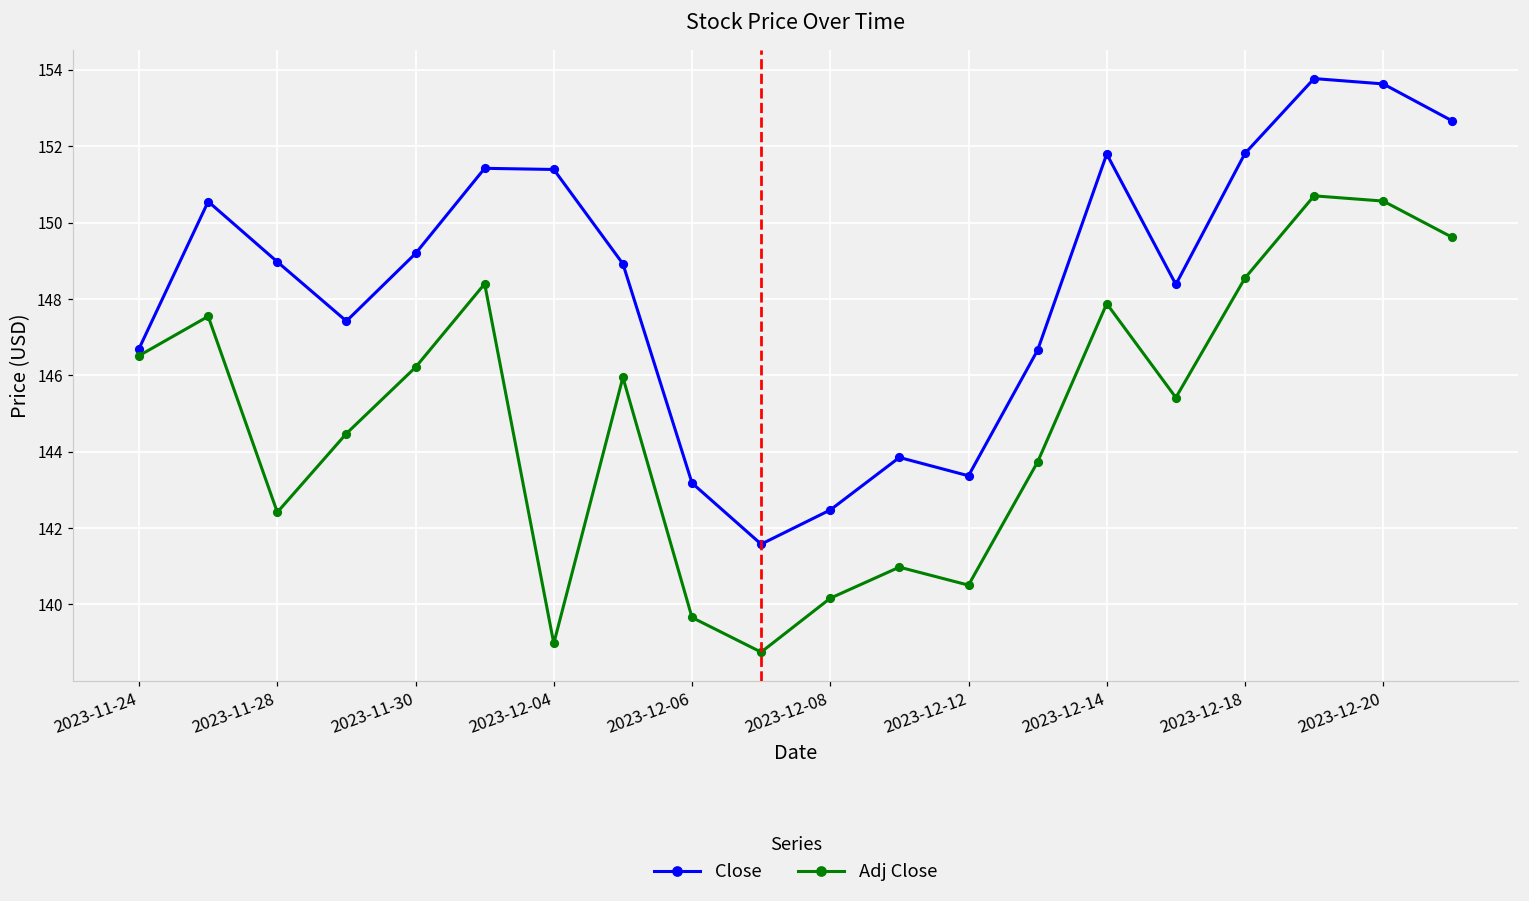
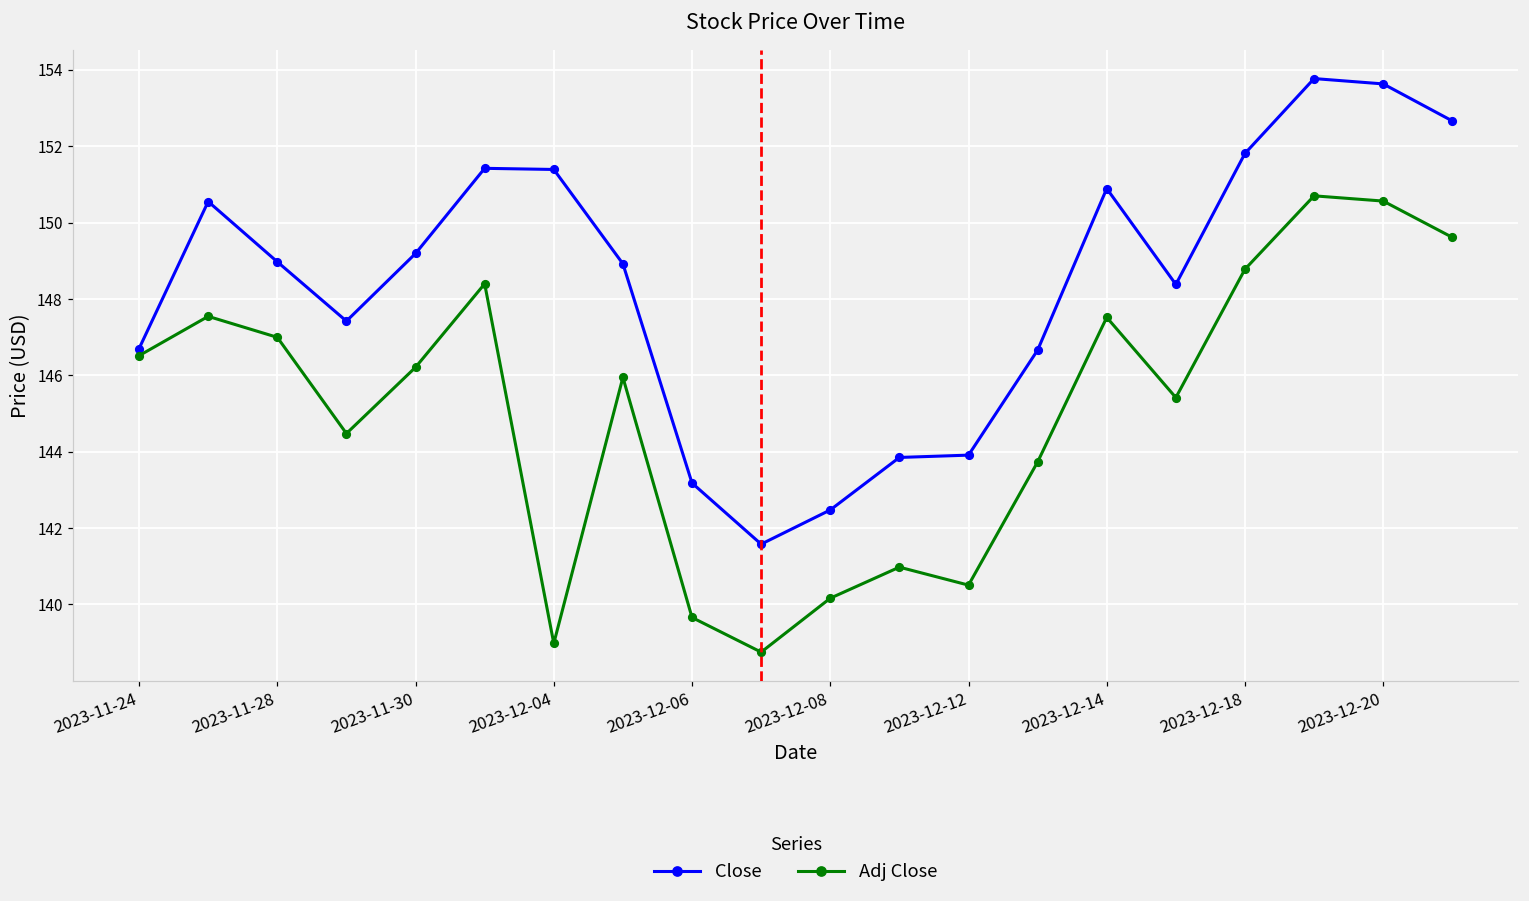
  {
    "Close": {
      "2023-11-24": 146.7,
      "2023-11-28": 149.0,
      "2023-11-30": 149.2,
      "2023-12-04": 151.4,
      "2023-12-06": 143.2,
      "2023-12-08": 142.5,
-     "2023-12-12": 143.4,
-     "2023-12-14": 151.8,
+     "2023-12-12": 143.9,
+     "2023-12-14": 150.9,
      "2023-12-18": 151.8,
      "2023-12-20": 153.6
    },
    "Adj Close": {
      "2023-11-24": 146.5,
-     "2023-11-28": 142.4,
+     "2023-11-28": 147.0,
      "2023-11-30": 146.2,
      "2023-12-04": 139.0,
      "2023-12-06": 139.7,
      "2023-12-08": 140.2,
      "2023-12-12": 140.5,
-     "2023-12-14": 147.9,
-     "2023-12-18": 148.5,
+     "2023-12-14": 147.5,
+     "2023-12-18": 148.8,
      "2023-12-20": 150.6
    }
  }
